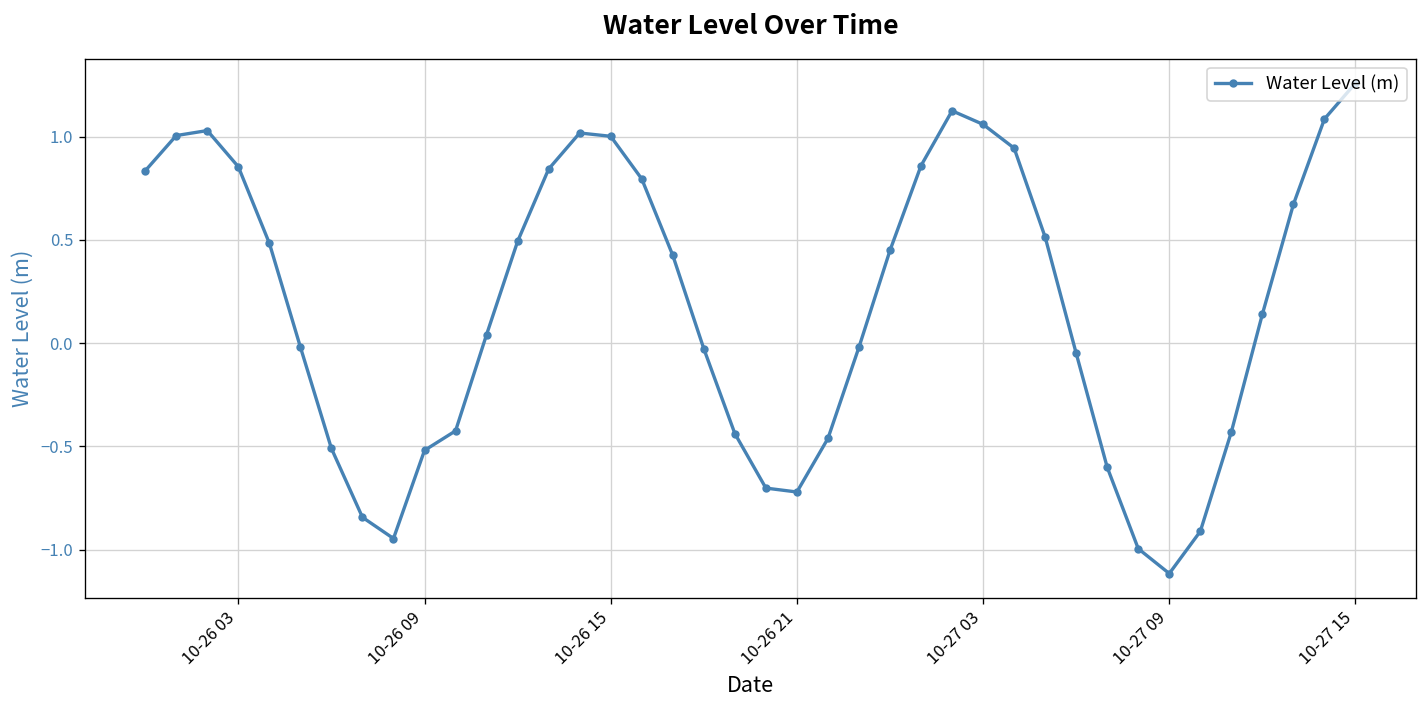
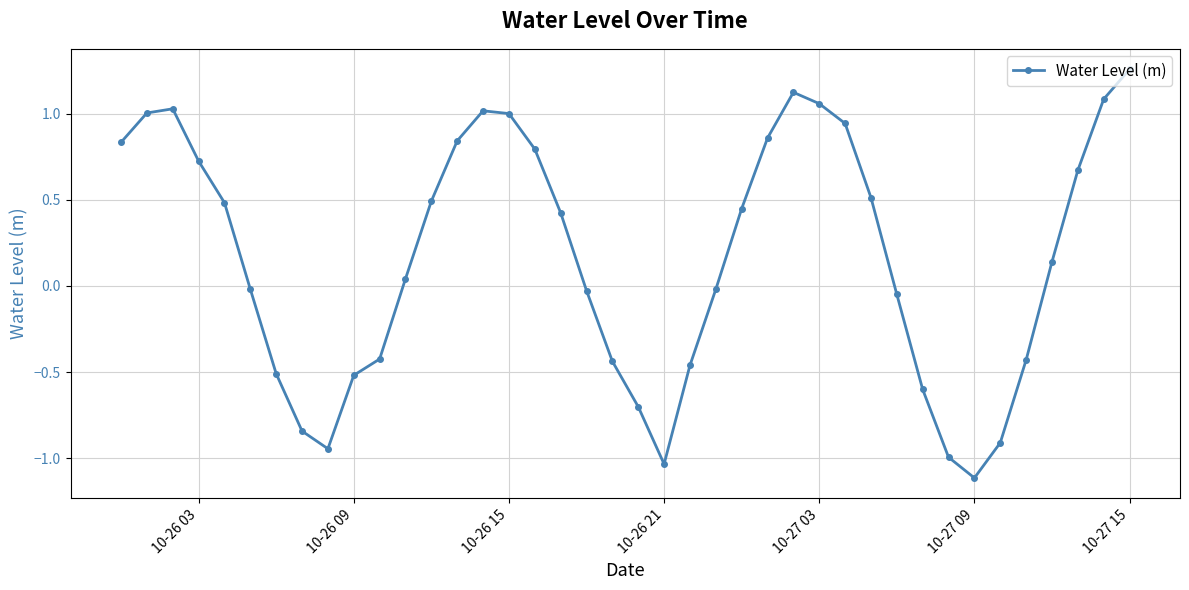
  {
-   "10-26 03": 0.85,
+   "10-26 03": 0.73,
    "10-26 09": -0.52,
    "10-26 15": 1.00,
-   "10-26 21": -0.72,
+   "10-26 21": -1.03,
    "10-27 03": 1.06,
    "10-27 09": -1.12
  }
